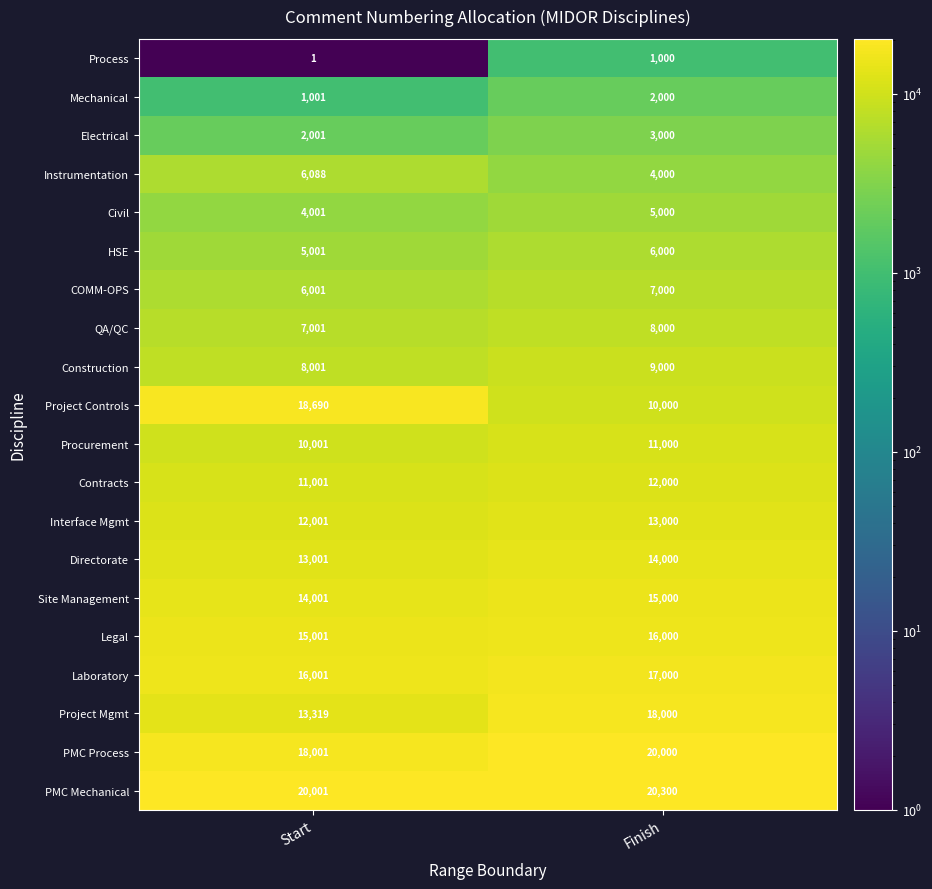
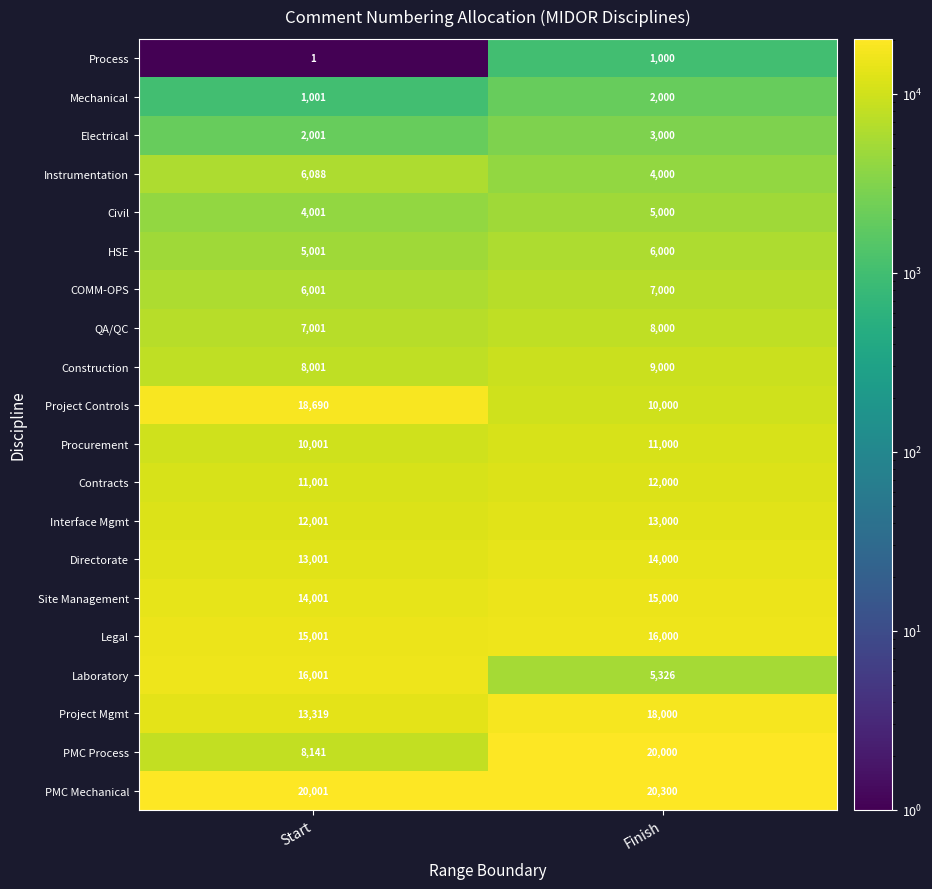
  {
    "Process": {
      "Start": "1",
      "Finish": "1,000"
    },
    "Mechanical": {
      "Start": "1,001",
      "Finish": "2,000"
    },
    "Electrical": {
      "Start": "2,001",
      "Finish": "3,000"
    },
    "Instrumentation": {
      "Start": "6,088",
      "Finish": "4,000"
    },
    "Civil": {
      "Start": "4,001",
      "Finish": "5,000"
    },
    "HSE": {
      "Start": "5,001",
      "Finish": "6,000"
    },
    "COMM-OPS": {
      "Start": "6,001",
      "Finish": "7,000"
    },
    "QA/QC": {
      "Start": "7,001",
      "Finish": "8,000"
    },
    "Construction": {
      "Start": "8,001",
      "Finish": "9,000"
    },
    "Project Controls": {
      "Start": "18,690",
      "Finish": "10,000"
    },
    "Procurement": {
      "Start": "10,001",
      "Finish": "11,000"
    },
    "Contracts": {
      "Start": "11,001",
      "Finish": "12,000"
    },
    "Interface Mgmt": {
      "Start": "12,001",
      "Finish": "13,000"
    },
    "Directorate": {
      "Start": "13,001",
      "Finish": "14,000"
    },
    "Site Management": {
      "Start": "14,001",
      "Finish": "15,000"
    },
    "Legal": {
      "Start": "15,001",
      "Finish": "16,000"
    },
    "Laboratory": {
      "Start": "16,001",
-     "Finish": "17,000"
+     "Finish": "5,326"
    },
    "Project Mgmt": {
      "Start": "13,319",
      "Finish": "18,000"
    },
    "PMC Process": {
-     "Start": "18,001",
+     "Start": "8,141",
      "Finish": "20,000"
    },
    "PMC Mechanical": {
      "Start": "20,001",
      "Finish": "20,300"
    }
  }
